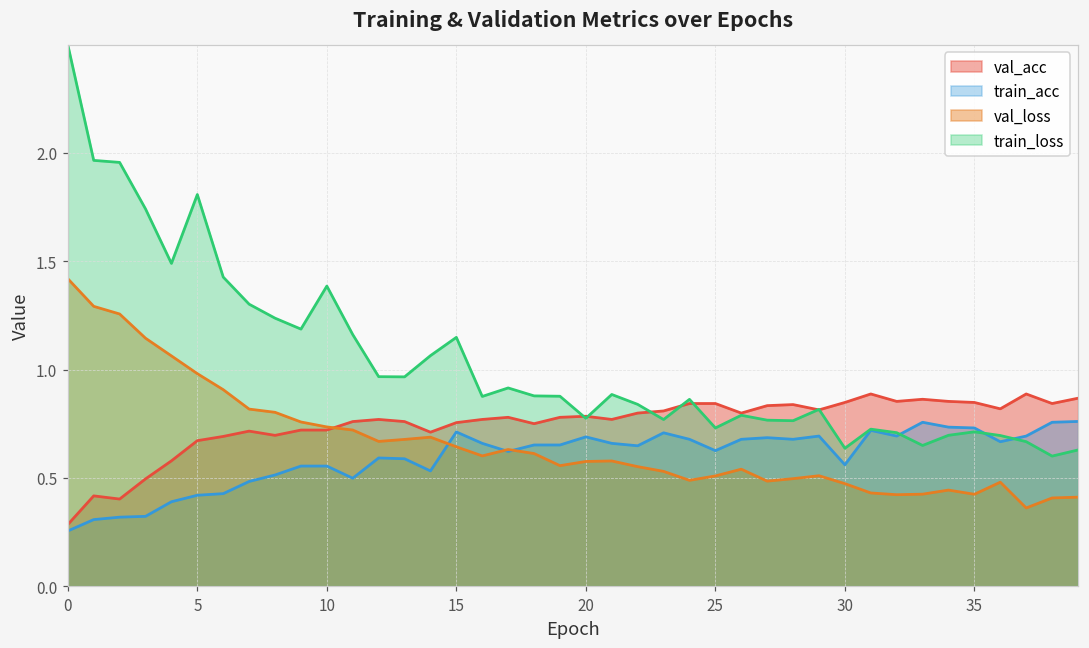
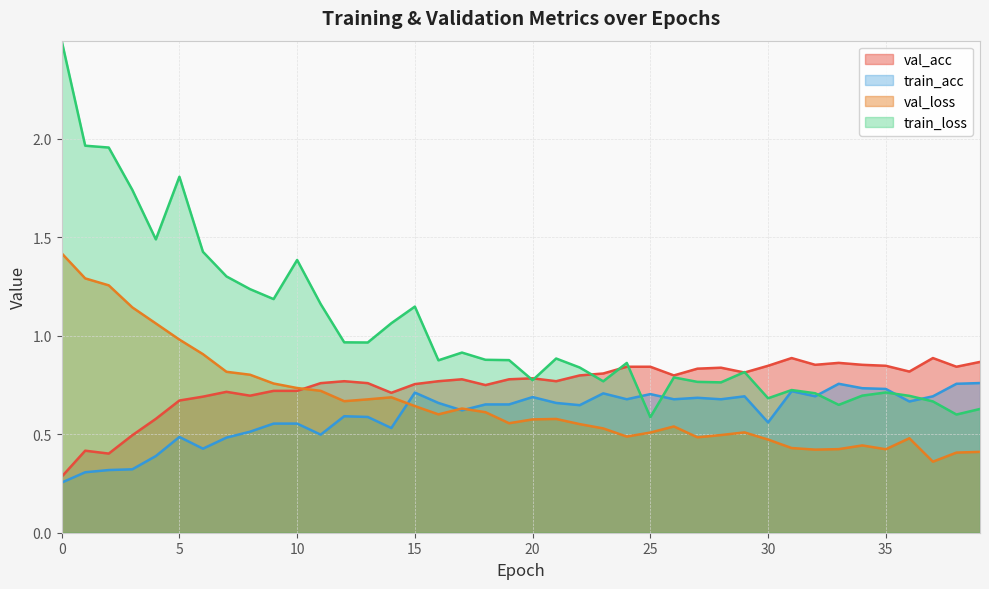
  {
    "train_acc": {
      "0": 0.25,
-     "5": 0.42,
+     "5": 0.49,
      "10": 0.55,
      "15": 0.71,
      "20": 0.69,
-     "25": 0.63,
+     "25": 0.70,
      "30": 0.56,
      "35": 0.73
    },
    "train_loss": {
      "0": 2.50,
      "5": 1.81,
      "10": 1.39,
      "15": 1.15,
-     "25": 0.73,
-     "30": 0.64,
+     "25": 0.59,
+     "30": 0.68,
      "35": 0.71
    }
  }
